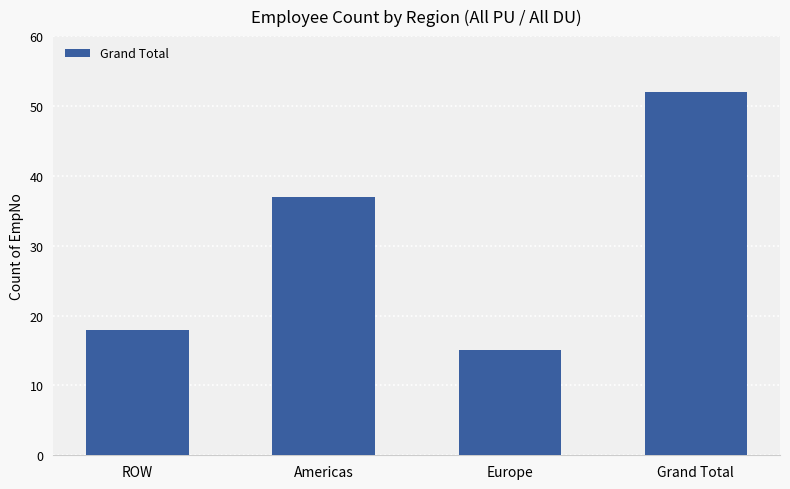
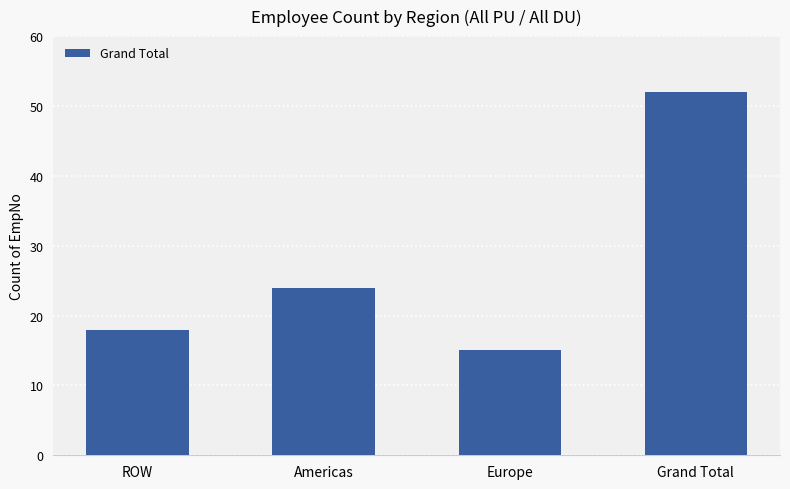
  {
    "ROW": 18,
-   "Americas": 37,
+   "Americas": 24,
    "Europe": 15,
    "Grand Total": 52
  }
